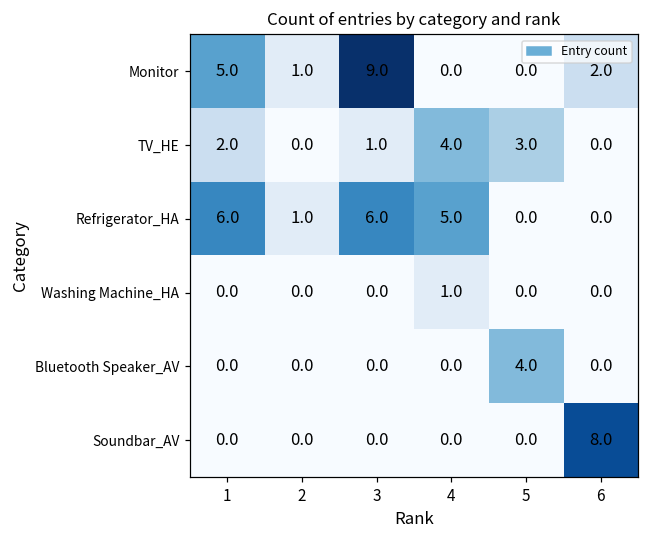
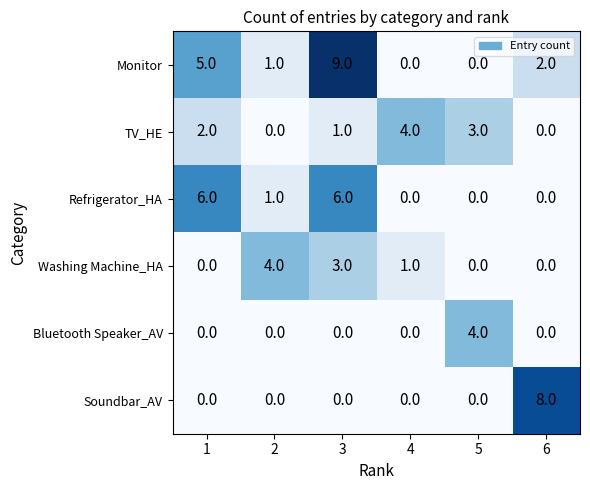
  {
    "Monitor": {
      "1": 5.0,
      "2": 1.0,
      "3": 9.0,
      "4": 0.0,
      "5": 0.0,
      "6": 2.0
    },
    "TV_HE": {
      "1": 2.0,
      "2": 0.0,
      "3": 1.0,
      "4": 4.0,
      "5": 3.0,
      "6": 0.0
    },
    "Refrigerator_HA": {
      "1": 6.0,
      "2": 1.0,
      "3": 6.0,
-     "4": 5.0,
+     "4": 0.0,
      "5": 0.0,
      "6": 0.0
    },
    "Washing Machine_HA": {
      "1": 0.0,
-     "2": 0.0,
-     "3": 0.0,
+     "2": 4.0,
+     "3": 3.0,
      "4": 1.0,
      "5": 0.0,
      "6": 0.0
    },
    "Bluetooth Speaker_AV": {
      "1": 0.0,
      "2": 0.0,
      "3": 0.0,
      "4": 0.0,
      "5": 4.0,
      "6": 0.0
    },
    "Soundbar_AV": {
      "1": 0.0,
      "2": 0.0,
      "3": 0.0,
      "4": 0.0,
      "5": 0.0,
      "6": 8.0
    }
  }
